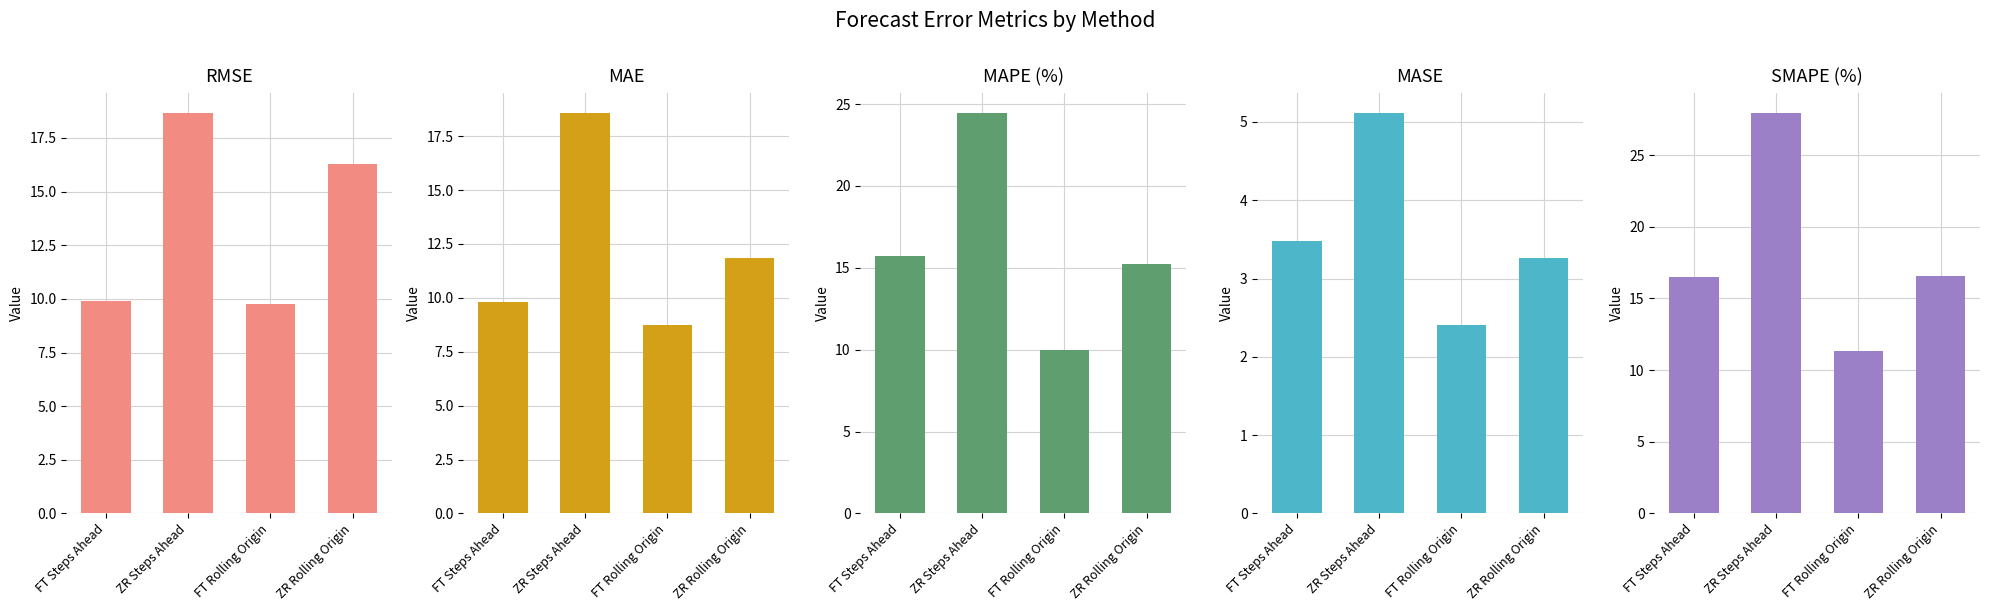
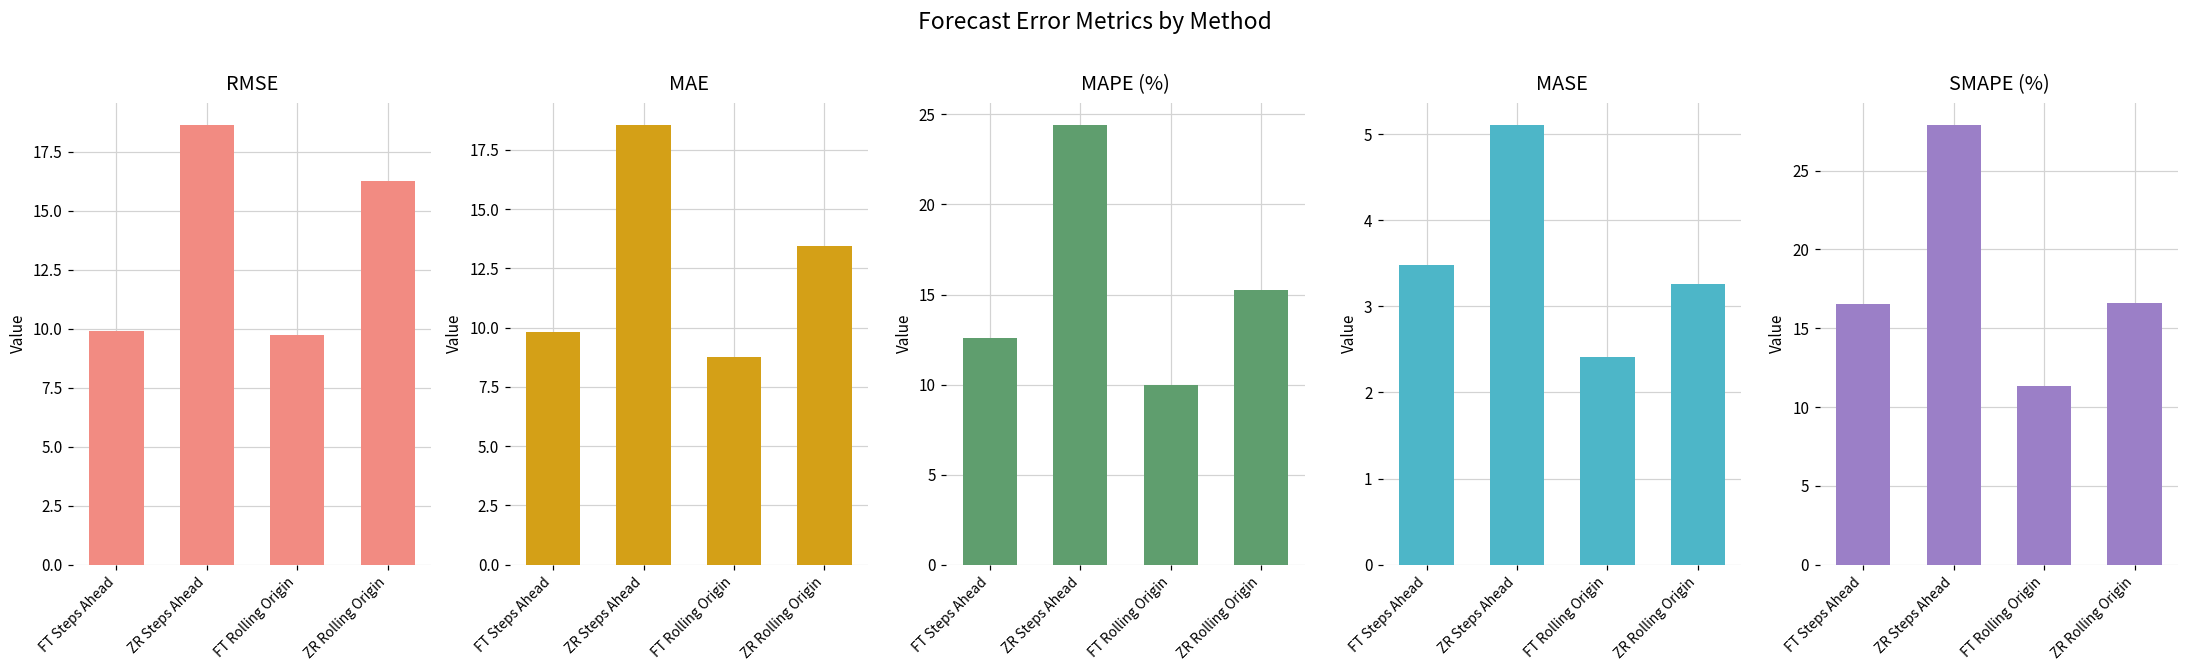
  {
    "RMSE": {
      "FT Steps Ahead": 9.9,
      "ZR Steps Ahead": 18.6,
      "FT Rolling Origin": 9.8,
      "ZR Rolling Origin": 16.3
    },
    "MAE": {
      "FT Steps Ahead": 9.8,
      "ZR Steps Ahead": 18.6,
      "FT Rolling Origin": 8.7,
-     "ZR Rolling Origin": 11.8
+     "ZR Rolling Origin": 13.4
    },
    "MAPE (%)": {
-     "FT Steps Ahead": 15.8,
+     "FT Steps Ahead": 12.6,
      "ZR Steps Ahead": 24.4,
      "FT Rolling Origin": 10.0,
      "ZR Rolling Origin": 15.3
    },
    "MASE": {
      "FT Steps Ahead": 3.5,
      "ZR Steps Ahead": 5.1,
      "FT Rolling Origin": 2.4,
      "ZR Rolling Origin": 3.3
    },
    "SMAPE (%)": {
      "FT Steps Ahead": 16.5,
      "ZR Steps Ahead": 27.9,
      "FT Rolling Origin": 11.3,
      "ZR Rolling Origin": 16.6
    }
  }
